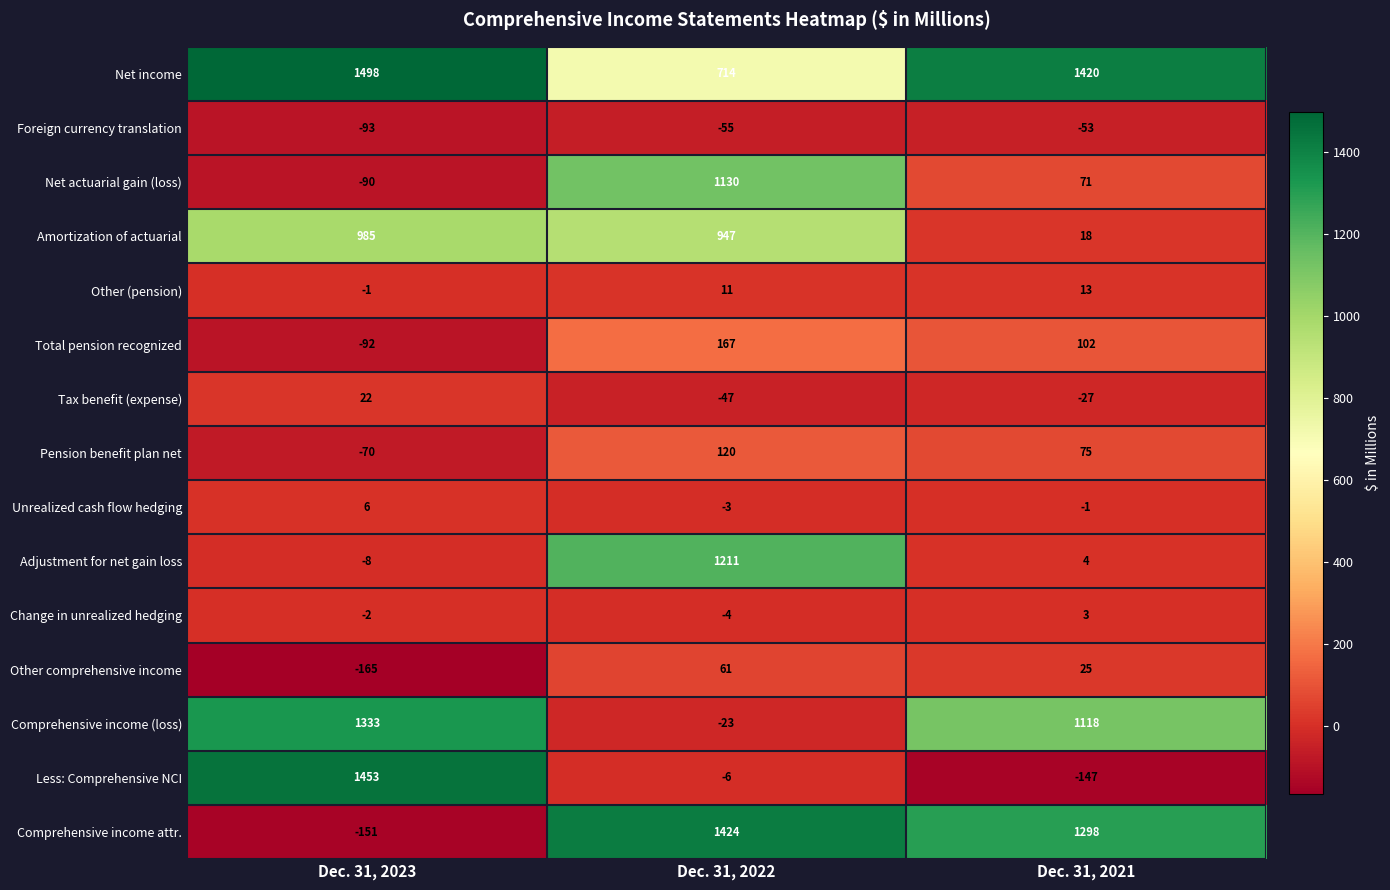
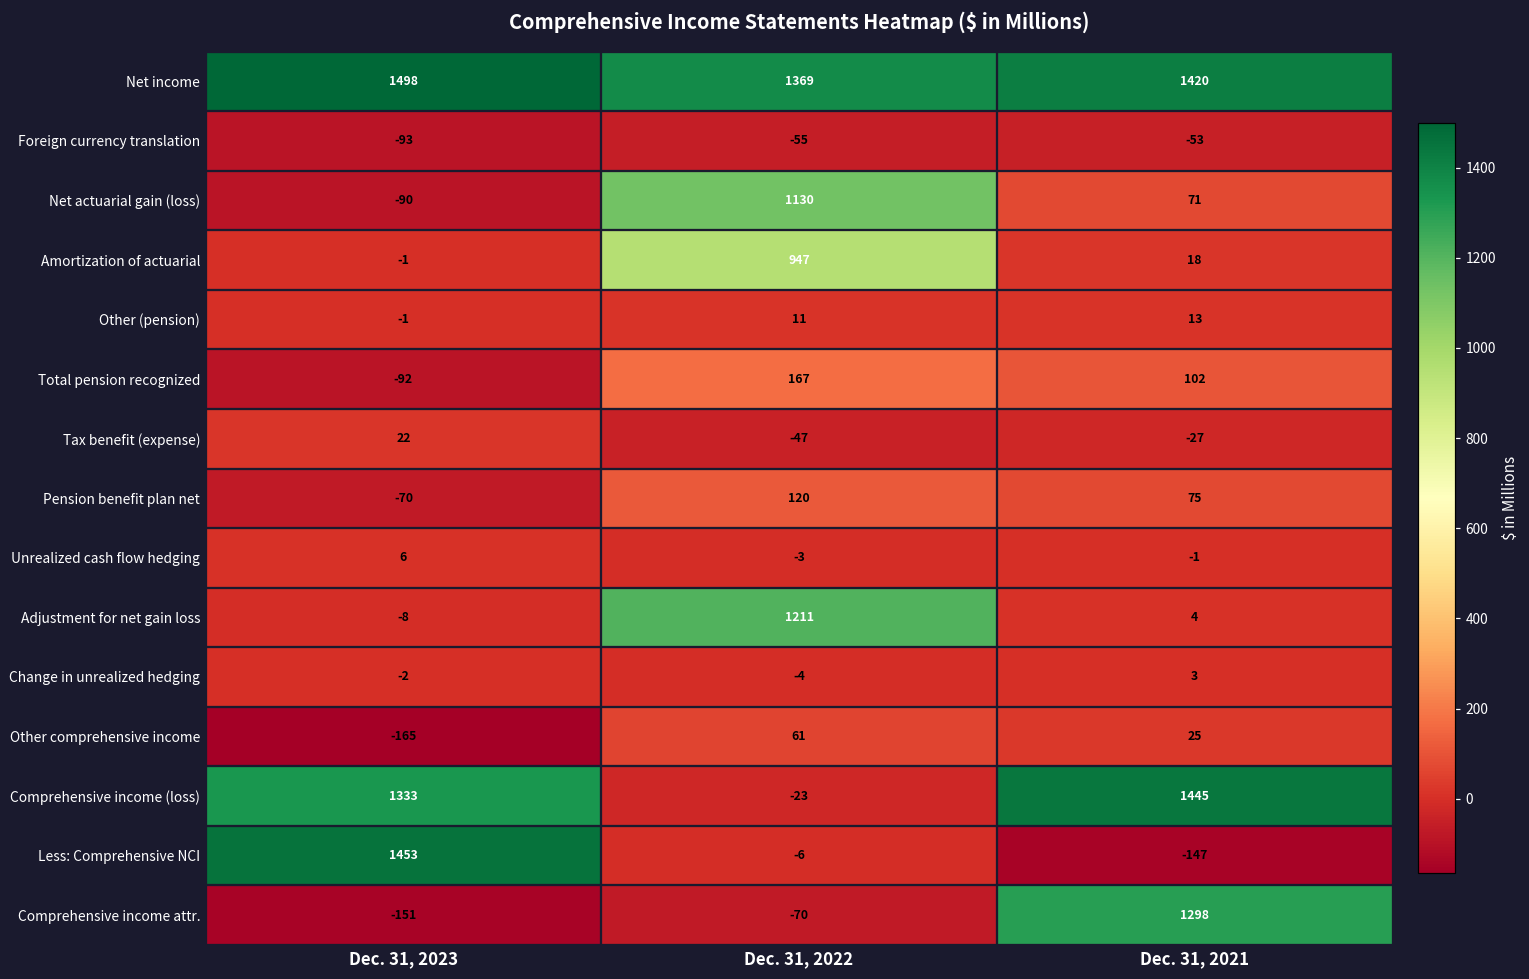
  {
    "Net income": {
      "Dec. 31, 2023": 1498,
-     "Dec. 31, 2022": 714,
+     "Dec. 31, 2022": 1369,
      "Dec. 31, 2021": 1420
    },
    "Foreign currency translation": {
      "Dec. 31, 2023": -93,
      "Dec. 31, 2022": -55,
      "Dec. 31, 2021": -53
    },
    "Net actuarial gain (loss)": {
      "Dec. 31, 2023": -90,
      "Dec. 31, 2022": 1130,
      "Dec. 31, 2021": 71
    },
    "Amortization of actuarial": {
-     "Dec. 31, 2023": 985,
+     "Dec. 31, 2023": -1,
      "Dec. 31, 2022": 947,
      "Dec. 31, 2021": 18
    },
    "Other (pension)": {
      "Dec. 31, 2023": -1,
      "Dec. 31, 2022": 11,
      "Dec. 31, 2021": 13
    },
    "Total pension recognized": {
      "Dec. 31, 2023": -92,
      "Dec. 31, 2022": 167,
      "Dec. 31, 2021": 102
    },
    "Tax benefit (expense)": {
      "Dec. 31, 2023": 22,
      "Dec. 31, 2022": -47,
      "Dec. 31, 2021": -27
    },
    "Pension benefit plan net": {
      "Dec. 31, 2023": -70,
      "Dec. 31, 2022": 120,
      "Dec. 31, 2021": 75
    },
    "Unrealized cash flow hedging": {
      "Dec. 31, 2023": 6,
      "Dec. 31, 2022": -3,
      "Dec. 31, 2021": -1
    },
    "Adjustment for net gain loss": {
      "Dec. 31, 2023": -8,
      "Dec. 31, 2022": 1211,
      "Dec. 31, 2021": 4
    },
    "Change in unrealized hedging": {
      "Dec. 31, 2023": -2,
      "Dec. 31, 2022": -4,
      "Dec. 31, 2021": 3
    },
    "Other comprehensive income": {
      "Dec. 31, 2023": -165,
      "Dec. 31, 2022": 61,
      "Dec. 31, 2021": 25
    },
    "Comprehensive income (loss)": {
      "Dec. 31, 2023": 1333,
      "Dec. 31, 2022": -23,
-     "Dec. 31, 2021": 1118
+     "Dec. 31, 2021": 1445
    },
    "Less: Comprehensive NCI": {
      "Dec. 31, 2023": 1453,
      "Dec. 31, 2022": -6,
      "Dec. 31, 2021": -147
    },
    "Comprehensive income attr.": {
      "Dec. 31, 2023": -151,
-     "Dec. 31, 2022": 1424,
+     "Dec. 31, 2022": -70,
      "Dec. 31, 2021": 1298
    }
  }
